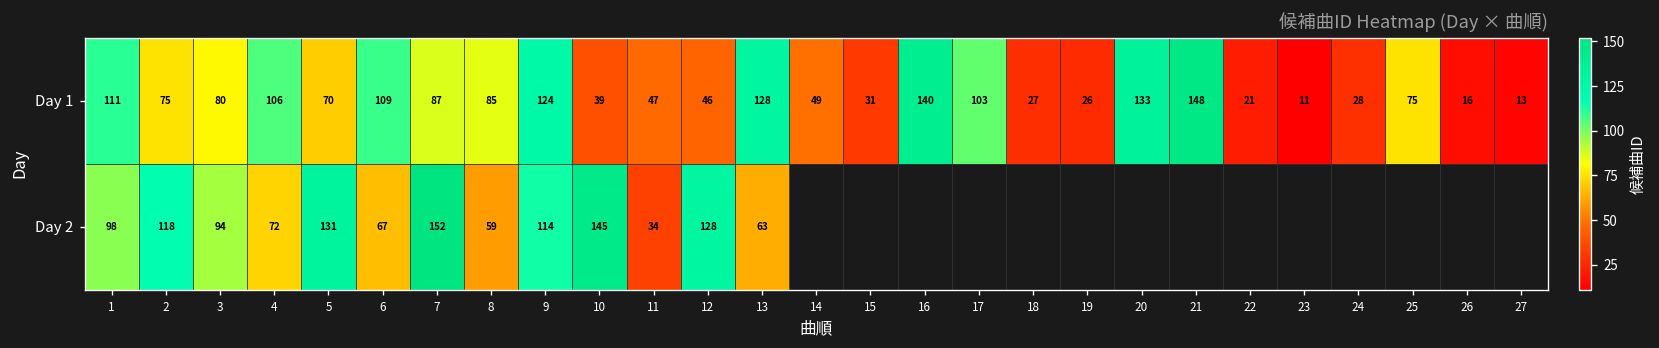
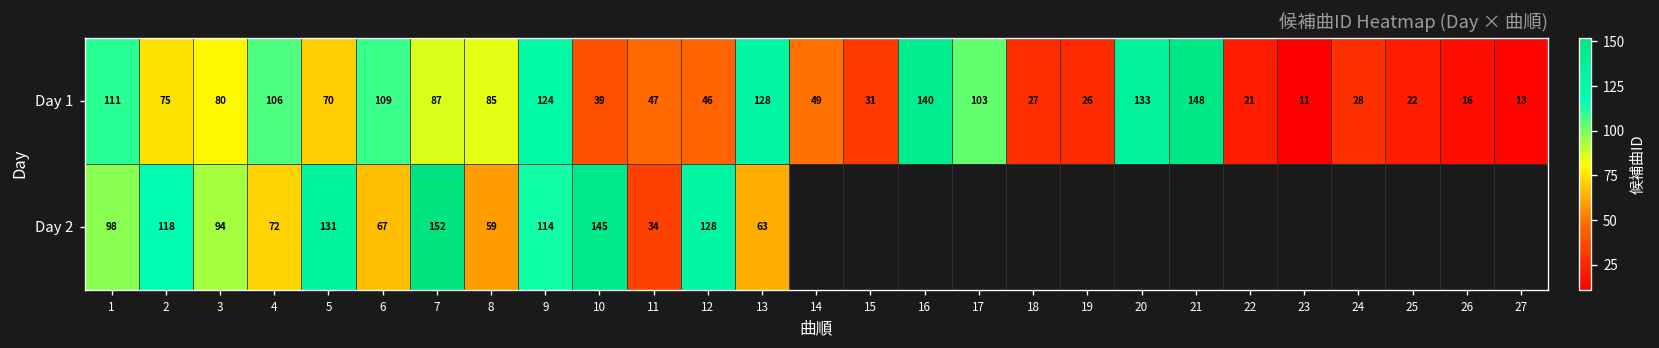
  {
    "Day 1": {
      "1": 111,
      "2": 75,
      "3": 80,
      "4": 106,
      "5": 70,
      "6": 109,
      "7": 87,
      "8": 85,
      "9": 124,
      "10": 39,
      "11": 47,
      "12": 46,
      "13": 128,
      "14": 49,
      "15": 31,
      "16": 140,
      "17": 103,
      "18": 27,
      "19": 26,
      "20": 133,
      "21": 148,
      "22": 21,
      "23": 11,
      "24": 28,
-     "25": 75,
+     "25": 22,
      "26": 16,
      "27": 13
    },
    "Day 2": {
      "1": 98,
      "2": 118,
      "3": 94,
      "4": 72,
      "5": 131,
      "6": 67,
      "7": 152,
      "8": 59,
      "9": 114,
      "10": 145,
      "11": 34,
      "12": 128,
      "13": 63
    }
  }
